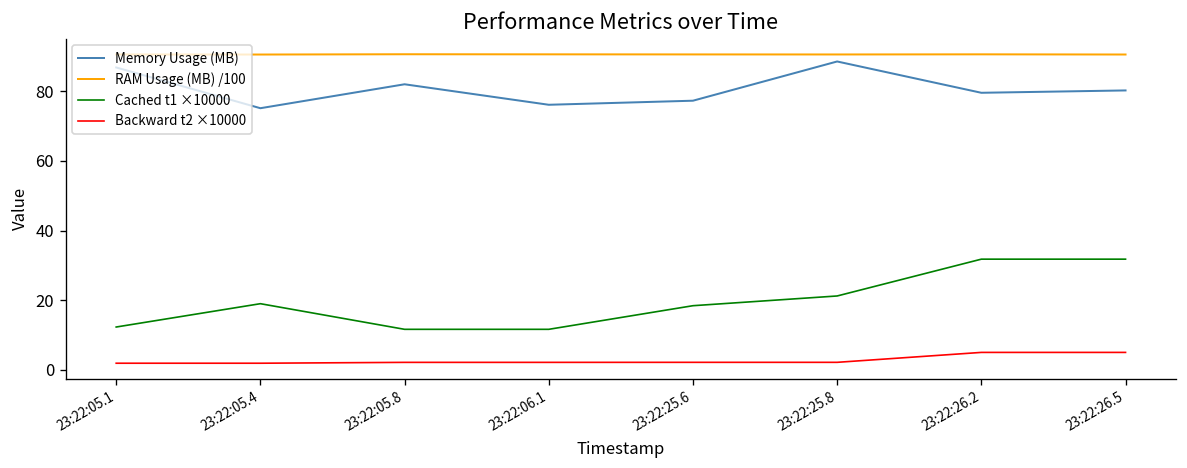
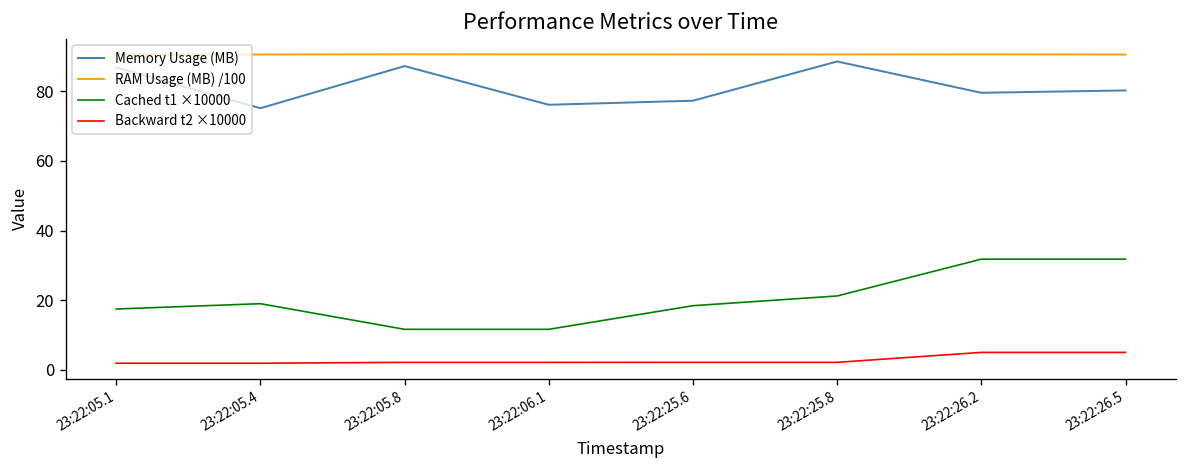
  {
    "Memory Usage (MB)": {
      "23:22:05.4": 75,
-     "23:22:05.8": 82,
+     "23:22:05.8": 87,
      "23:22:06.1": 76,
      "23:22:25.6": 77,
      "23:22:25.8": 89,
      "23:22:26.2": 80,
      "23:22:26.5": 80
    },
    "RAM Usage (MB) /100": {
      "23:22:05.4": 91,
      "23:22:05.8": 91,
      "23:22:06.1": 91,
      "23:22:25.6": 91,
      "23:22:25.8": 91,
      "23:22:26.2": 91,
      "23:22:26.5": 91
    },
    "Cached t1 ×10000": {
-     "23:22:05.1": 12,
+     "23:22:05.1": 17,
      "23:22:05.4": 19,
      "23:22:05.8": 12,
      "23:22:06.1": 12,
      "23:22:25.6": 18,
      "23:22:25.8": 21,
      "23:22:26.2": 32,
      "23:22:26.5": 32
    },
    "Backward t2 ×10000": {
      "23:22:05.1": 2,
      "23:22:05.4": 2,
      "23:22:05.8": 2,
      "23:22:06.1": 2,
      "23:22:25.6": 2,
      "23:22:25.8": 2,
      "23:22:26.2": 5,
      "23:22:26.5": 5
    }
  }
